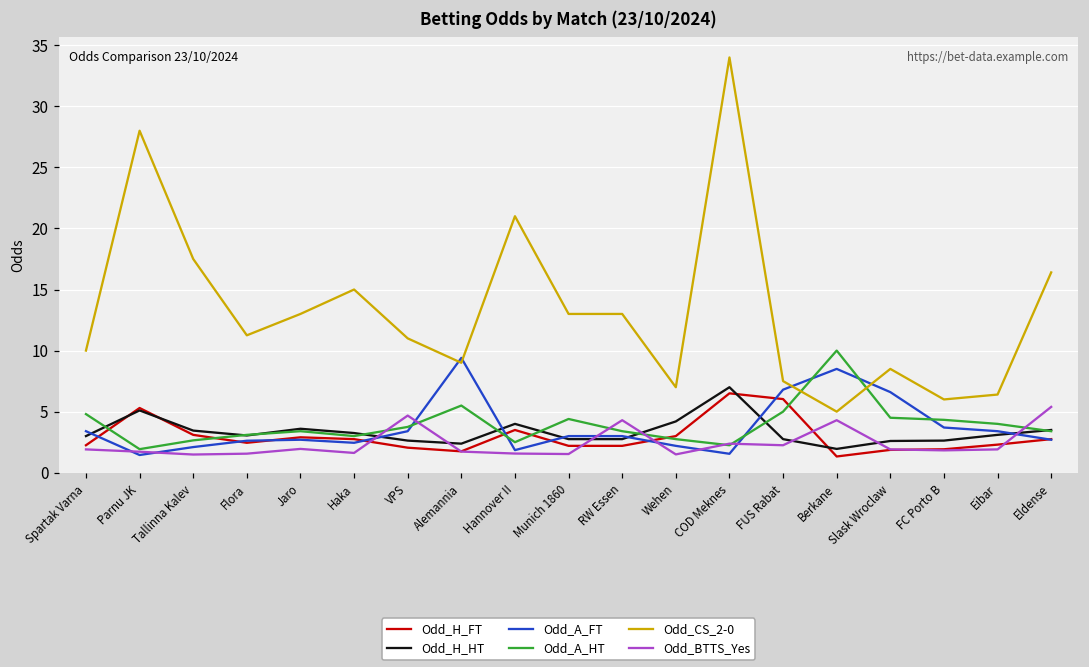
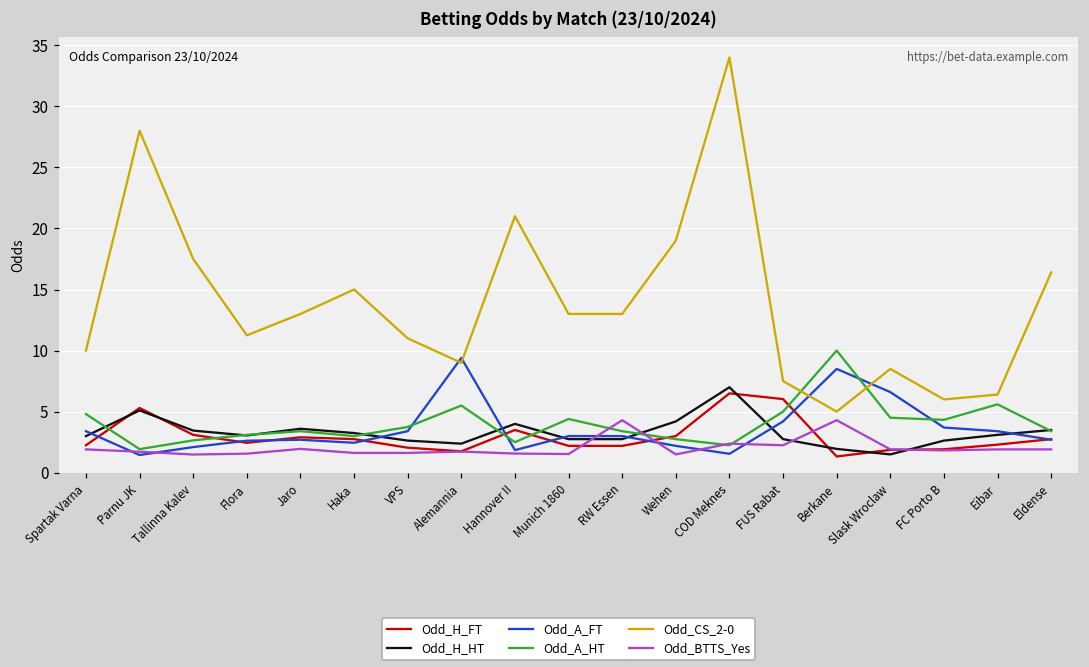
  {
    "Odd_H_FT": {
      "Spartak Varna": 2.3,
      "Tallinna Kalev": 3.1,
      "Haka": 2.8,
      "VPS": 2.1,
      "Hannover II": 3.5,
      "Munich 1860": 2.2,
      "RW Essen": 2.2,
      "Wehen": 3.0,
      "COD Meknes": 6.5,
      "FUS Rabat": 6.0,
      "Berkane": 1.3,
      "Eibar": 2.3
    },
    "Odd_H_HT": {
      "Spartak Varna": 3.0,
      "Tallinna Kalev": 3.5,
      "Haka": 3.3,
      "VPS": 2.6,
      "Alemannia": 2.4,
      "Hannover II": 4.0,
      "Munich 1860": 2.8,
      "RW Essen": 2.8,
      "Wehen": 4.2,
      "COD Meknes": 7.0,
      "FUS Rabat": 2.8,
      "Berkane": 2.0,
-     "Slask Wroclaw": 2.6,
+     "Slask Wroclaw": 1.5,
      "FC Porto B": 2.6,
      "Eibar": 3.1
    },
    "Odd_A_FT": {
      "Spartak Varna": 3.4,
      "Parnu JK": 1.5,
      "Tallinna Kalev": 2.1,
      "Haka": 2.5,
      "VPS": 3.4,
      "Alemannia": 9.4,
      "Hannover II": 1.9,
      "Munich 1860": 3.0,
      "RW Essen": 3.0,
      "Wehen": 2.2,
      "COD Meknes": 1.6,
-     "FUS Rabat": 6.8,
+     "FUS Rabat": 4.2,
      "Berkane": 8.5,
      "Slask Wroclaw": 6.6,
      "FC Porto B": 3.7,
      "Eibar": 3.4
    },
    "Odd_A_HT": {
      "Spartak Varna": 4.8,
      "Tallinna Kalev": 2.7,
      "Haka": 3.0,
      "VPS": 3.8,
      "Alemannia": 5.5,
      "Hannover II": 2.5,
      "Munich 1860": 4.4,
      "RW Essen": 3.4,
      "Wehen": 2.8,
      "FUS Rabat": 5.0,
      "Berkane": 10.0,
      "Slask Wroclaw": 4.5,
      "FC Porto B": 4.3,
-     "Eibar": 4.0
+     "Eibar": 5.6
    },
    "Odd_CS_2-0": {
      "Spartak Varna": 10,
      "Parnu JK": 28,
      "Tallinna Kalev": 17.5,
      "Flora": 11.3,
      "Jaro": 13,
      "Haka": 15,
      "VPS": 11,
      "Alemannia": 9,
      "Hannover II": 21,
      "Munich 1860": 13,
      "RW Essen": 13,
-     "Wehen": 7,
+     "Wehen": 19,
      "COD Meknes": 34,
      "FUS Rabat": 7.5,
      "Berkane": 5,
      "Slask Wroclaw": 8.5,
      "FC Porto B": 6,
      "Eibar": 6.4,
      "Eldense": 16.4
    },
    "Odd_BTTS_Yes": {
      "Spartak Varna": 1.9,
      "Tallinna Kalev": 1.5,
      "Flora": 1.6,
      "Jaro": 2.0,
      "Haka": 1.6,
-     "VPS": 4.7,
+     "VPS": 1.6,
      "Hannover II": 1.6,
      "Munich 1860": 1.5,
      "RW Essen": 4.3,
      "Wehen": 1.5,
      "FUS Rabat": 2.3,
      "Berkane": 4.3,
      "Eibar": 1.9,
-     "Eldense": 5.4
+     "Eldense": 1.9
    }
  }
